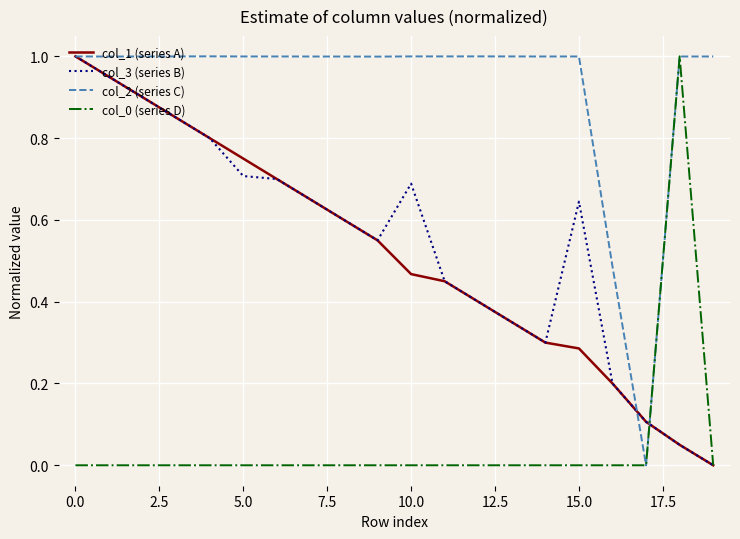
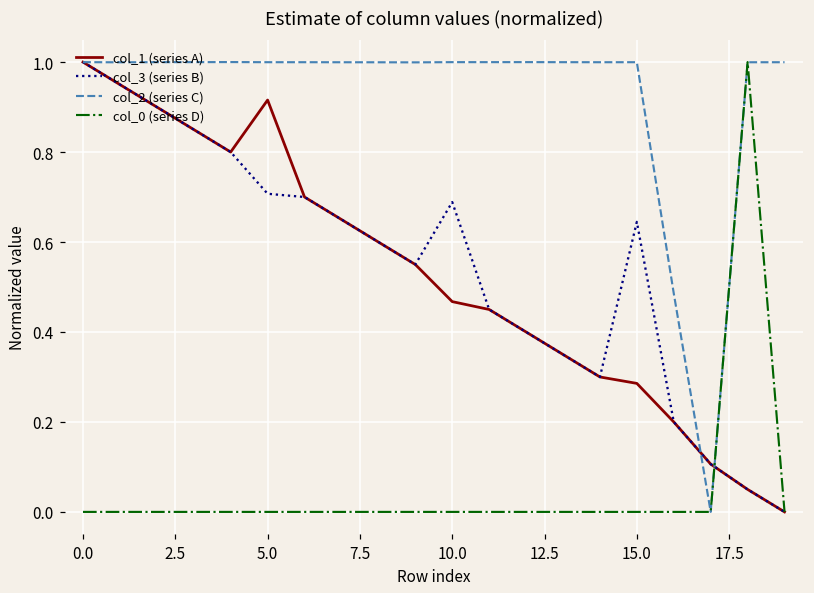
  {
    "col_1 (series A)": {
-     "5.0": 0.75,
+     "5.0": 0.92,
      "10.0": 0.47,
      "15.0": 0.29
    },
    "col_3 (series B)": {
      "5.0": 0.71,
      "10.0": 0.69,
      "15.0": 0.64
    },
    "col_2 (series C)": {
      "5.0": 1.00,
      "10.0": 1.00,
      "15.0": 1.00
    },
    "col_0 (series D)": {
      "0.0": 0.00,
      "5.0": 0.00,
      "10.0": 0.00,
      "15.0": 0.00
    }
  }
